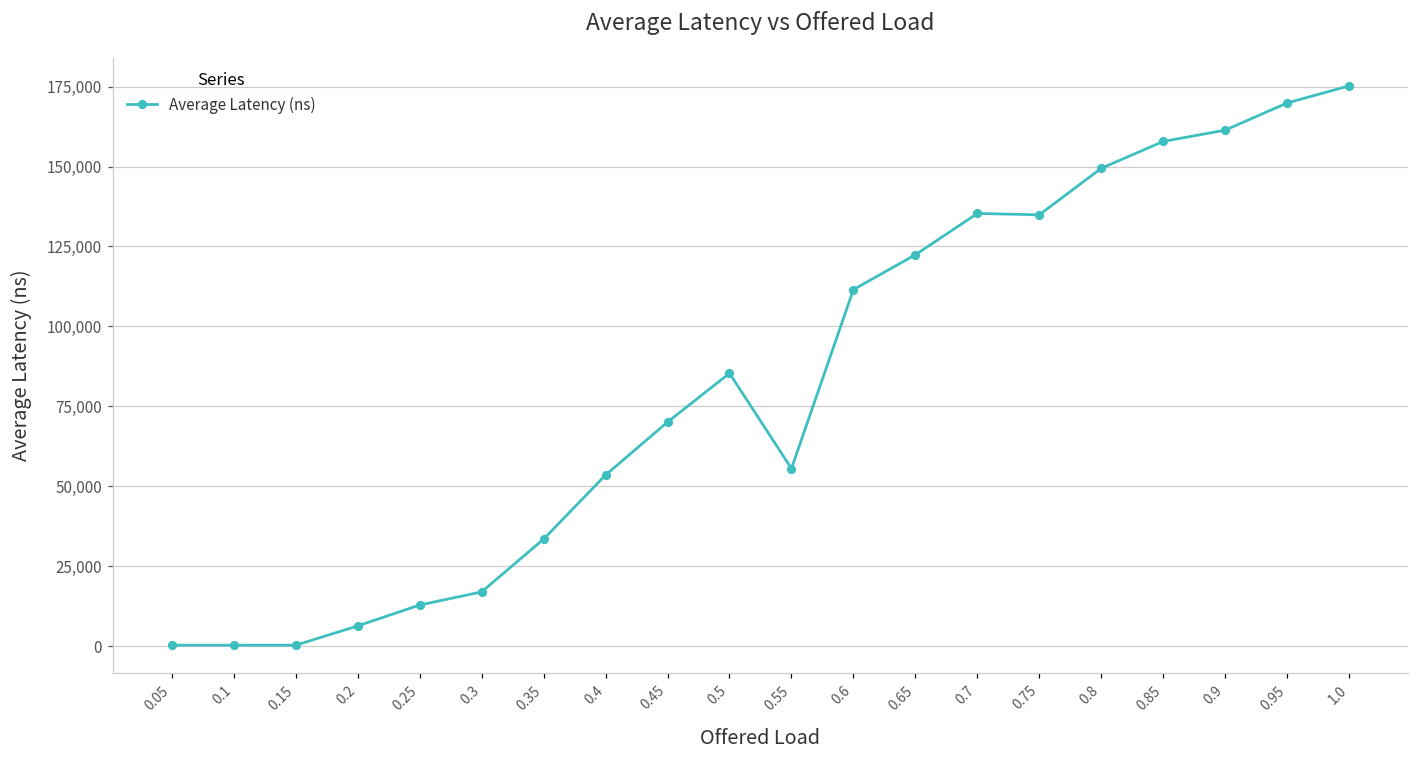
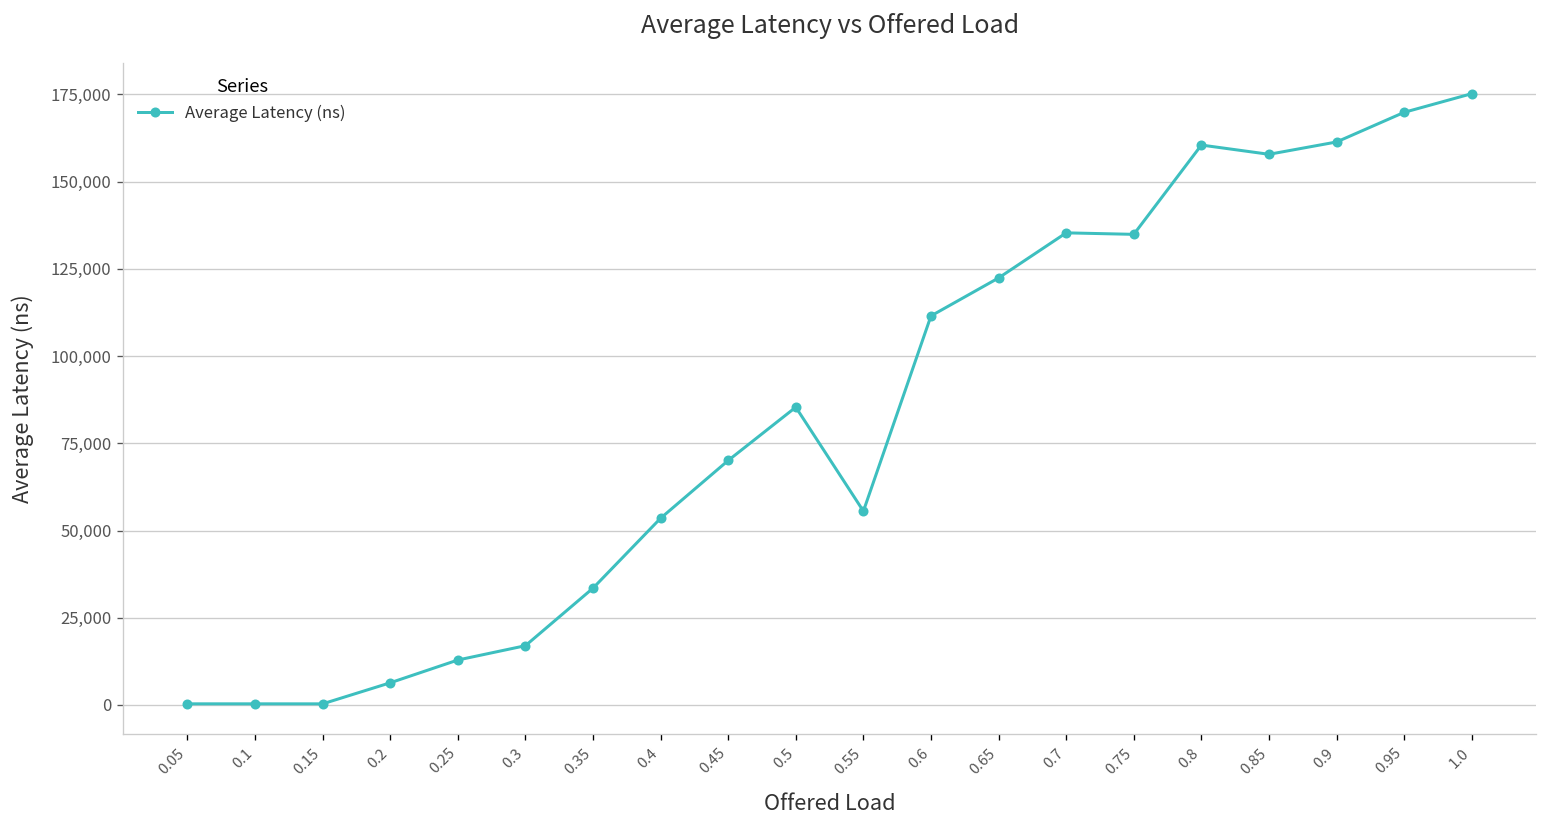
  {
    "0.05": "0",
    "0.1": "0",
    "0.15": "0",
    "0.2": "6,000",
    "0.25": "13,000",
    "0.3": "17,000",
    "0.35": "33,000",
    "0.4": "54,000",
    "0.45": "70,000",
    "0.5": "85,000",
    "0.55": "56,000",
    "0.6": "112,000",
    "0.65": "122,000",
    "0.7": "135,000",
    "0.75": "135,000",
-   "0.8": "149,000",
+   "0.8": "160,000",
    "0.85": "158,000",
    "0.9": "161,000",
    "0.95": "170,000",
    "1.0": "175,000"
  }
